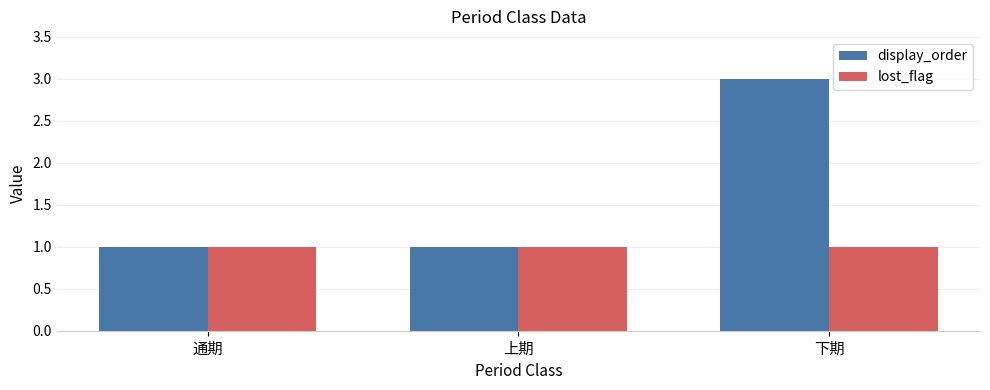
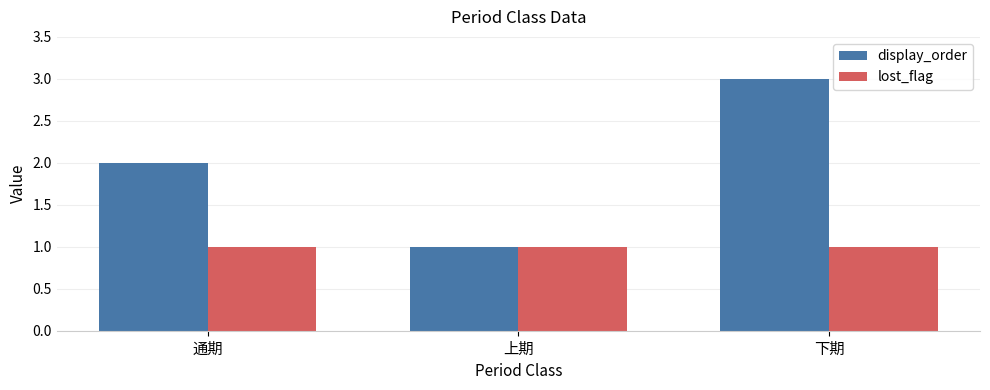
  {
    "display_order": {
-     "通期": 1,
+     "通期": 2,
      "上期": 1,
      "下期": 3
    },
    "lost_flag": {
      "通期": 1,
      "上期": 1,
      "下期": 1
    }
  }
